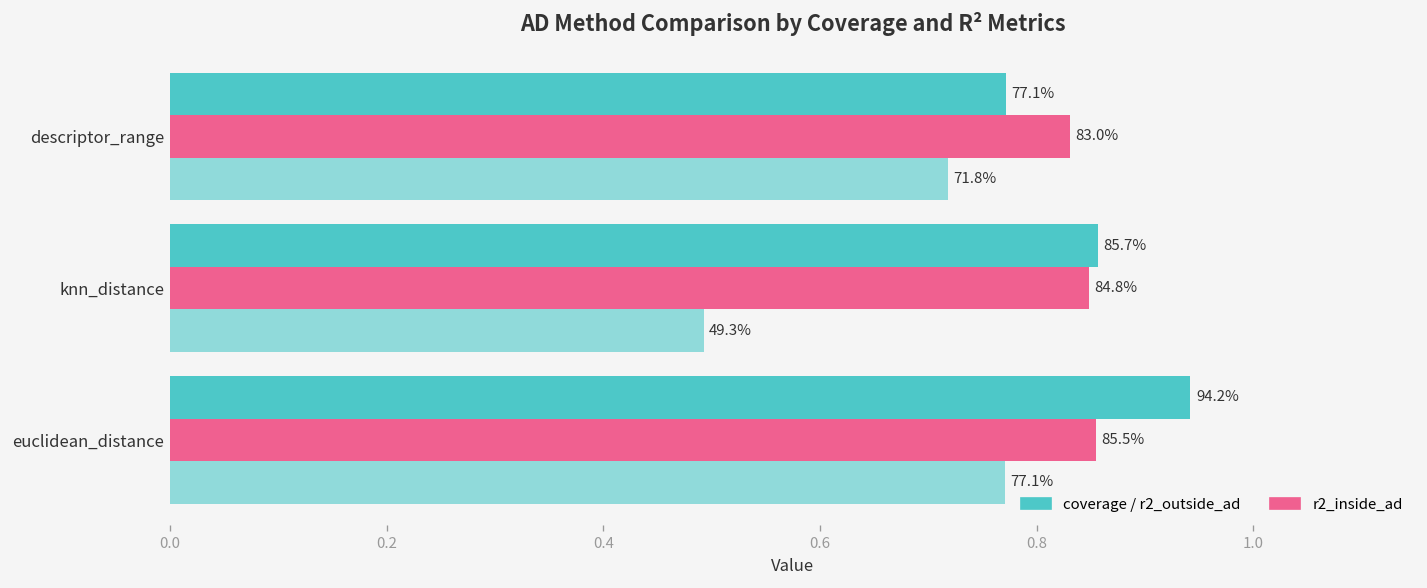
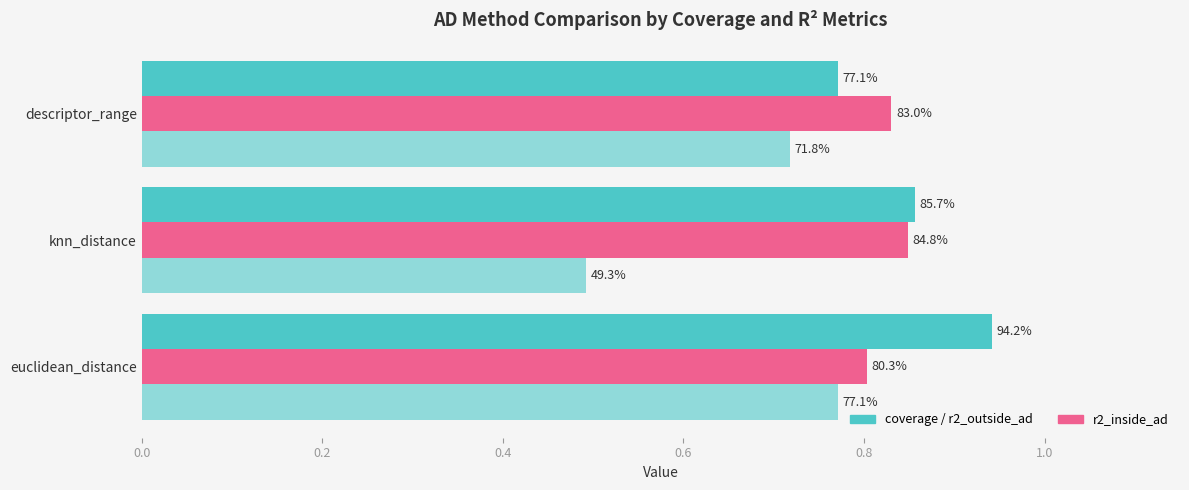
  {
    "r2_inside_ad": {
      "descriptor_range": "83.0%",
      "knn_distance": "84.8%",
-     "euclidean_distance": "85.5%"
+     "euclidean_distance": "80.3%"
    }
  }
